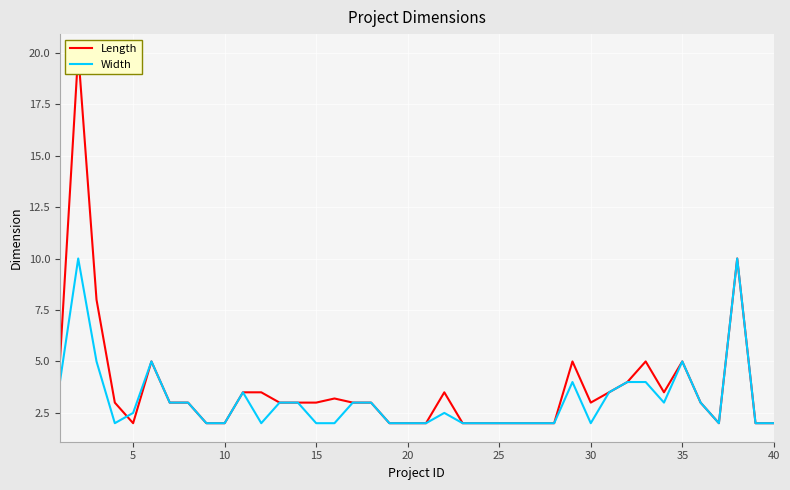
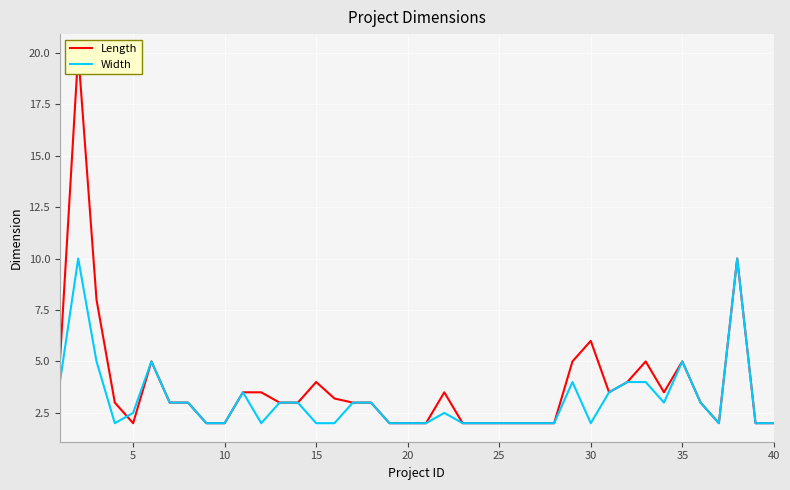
  {
    "Length": {
      "5": 2,
-     "15": 3,
-     "30": 3
+     "15": 4,
+     "30": 6
    },
    "Width": {
      "5": 2.5,
      "15": 2,
      "30": 2
    }
  }
